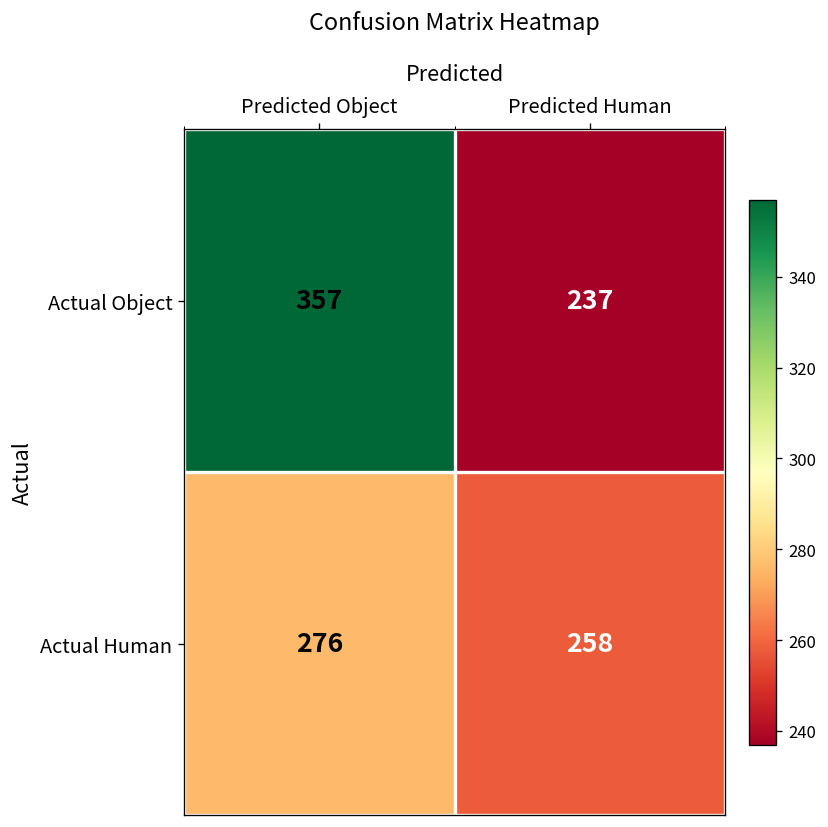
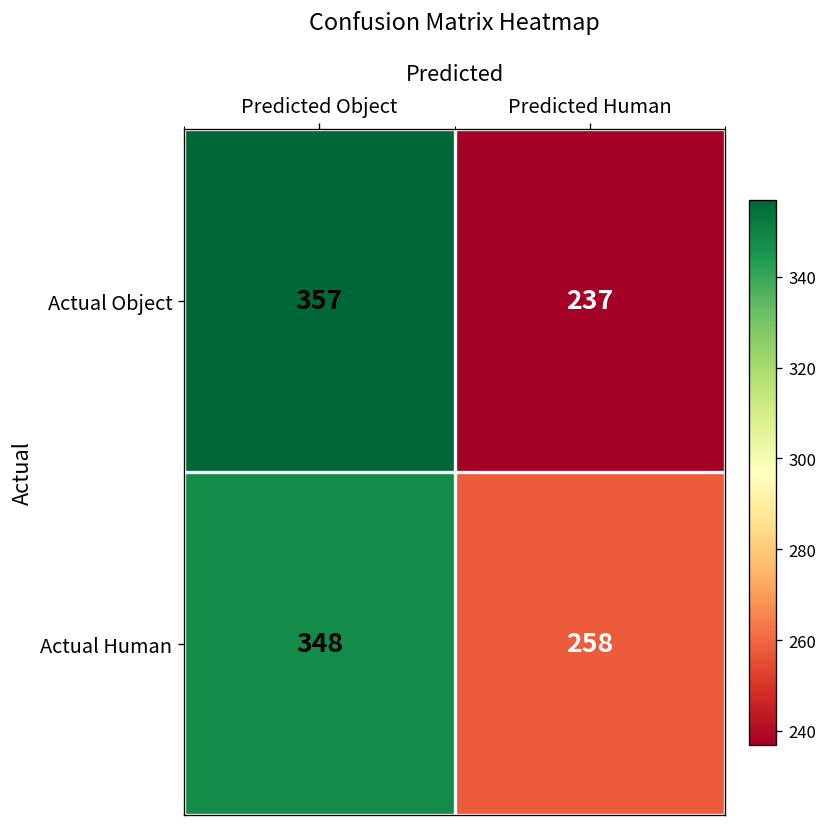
  {
    "Actual Object": {
      "Predicted Object": 357,
      "Predicted Human": 237
    },
    "Actual Human": {
-     "Predicted Object": 276,
+     "Predicted Object": 348,
      "Predicted Human": 258
    }
  }
